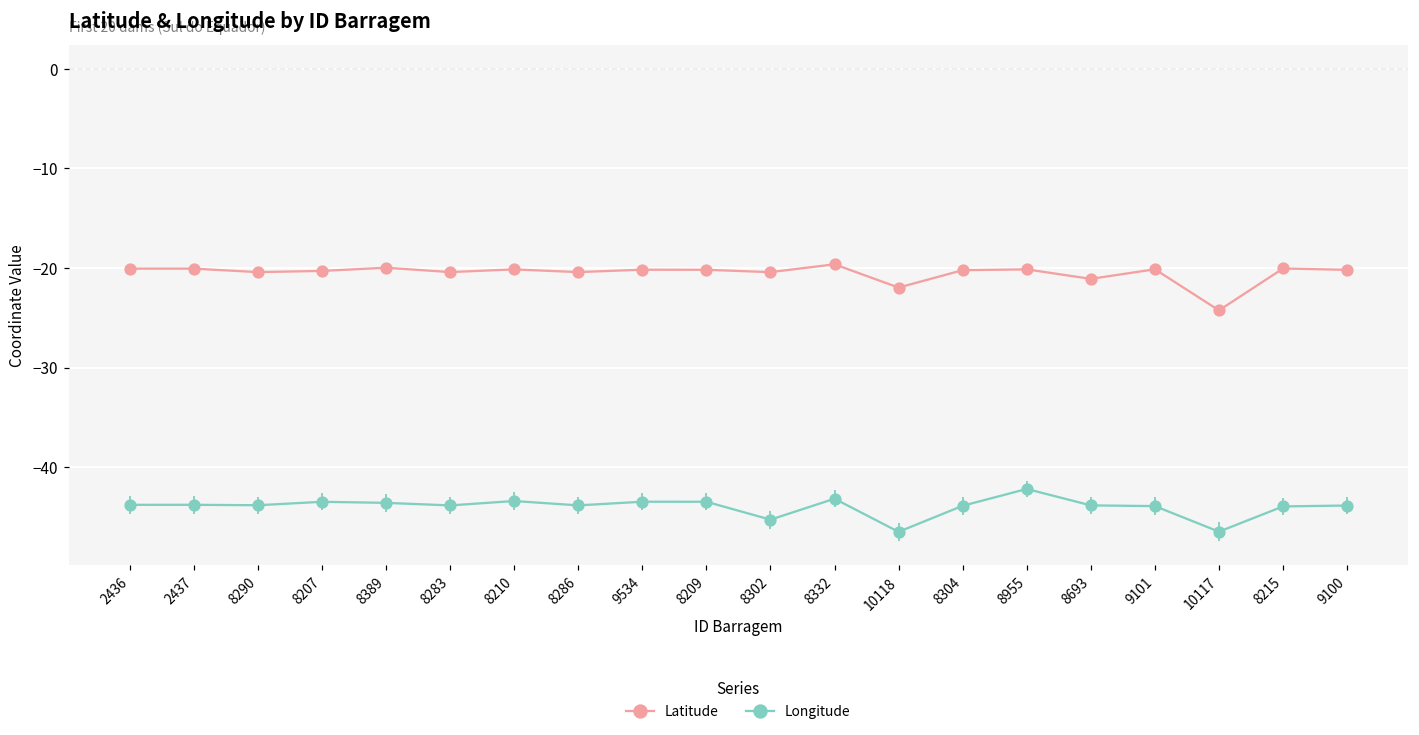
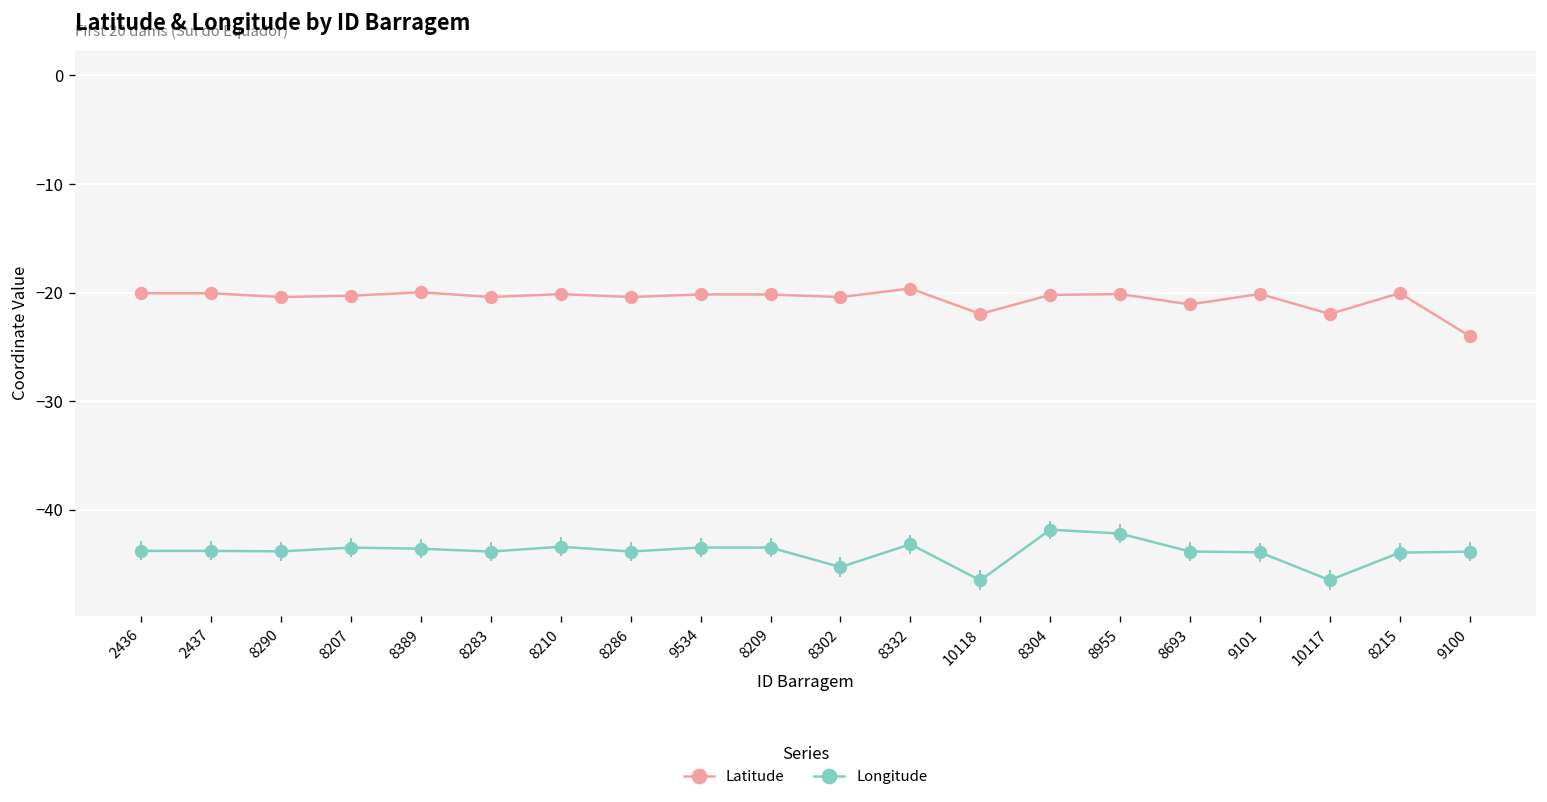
  {
    "Latitude": {
      "2436": -20,
      "2437": -20,
      "8290": -20,
      "8207": -20,
      "8389": -20,
      "8283": -20,
      "8210": -20,
      "8286": -20,
      "9534": -20,
      "8209": -20,
      "8302": -20,
      "8332": -20,
      "10118": -22,
      "8304": -20,
      "8955": -20,
      "8693": -21,
      "9101": -20,
-     "10117": -24,
+     "10117": -22,
      "8215": -20,
-     "9100": -20
+     "9100": -24
    },
    "Longitude": {
      "2436": -44,
      "2437": -44,
      "8290": -44,
      "8207": -43,
      "8389": -44,
      "8283": -44,
      "8210": -43,
      "8286": -44,
      "9534": -43,
      "8209": -43,
      "8302": -45,
      "8332": -43,
      "10118": -47,
-     "8304": -44,
+     "8304": -42,
      "8955": -42,
      "8693": -44,
      "9101": -44,
      "10117": -46,
      "8215": -44,
      "9100": -44
    }
  }
